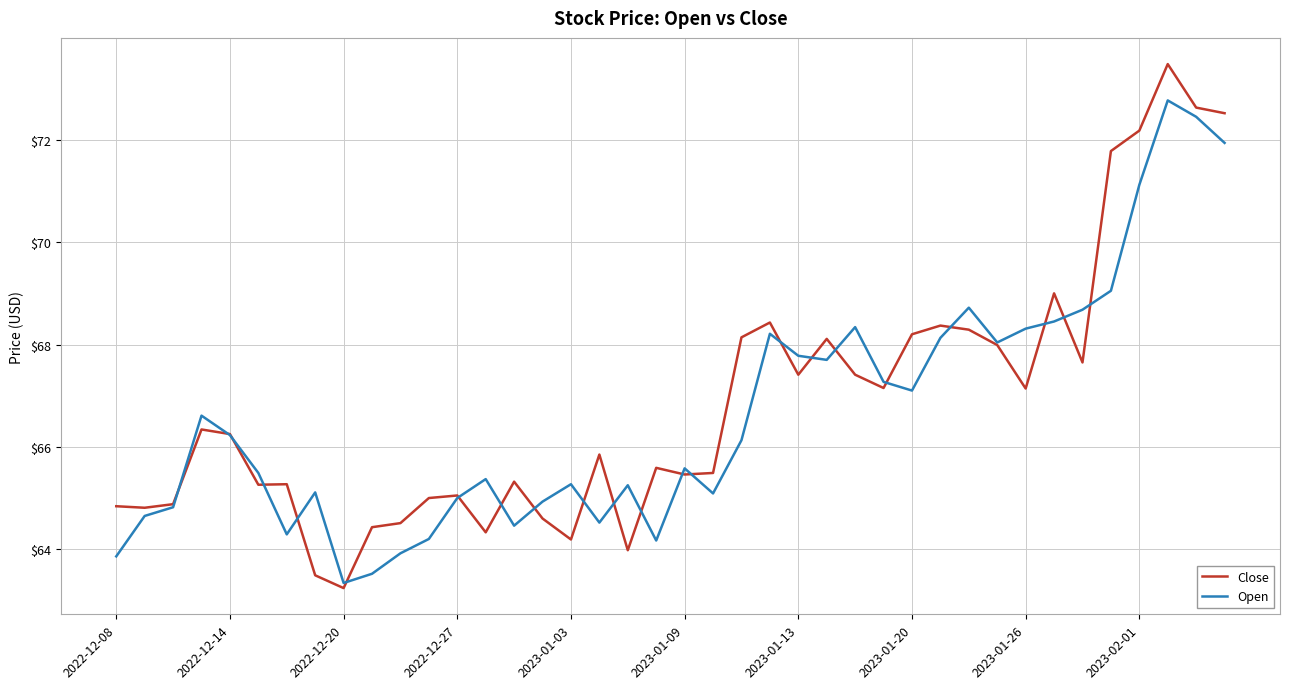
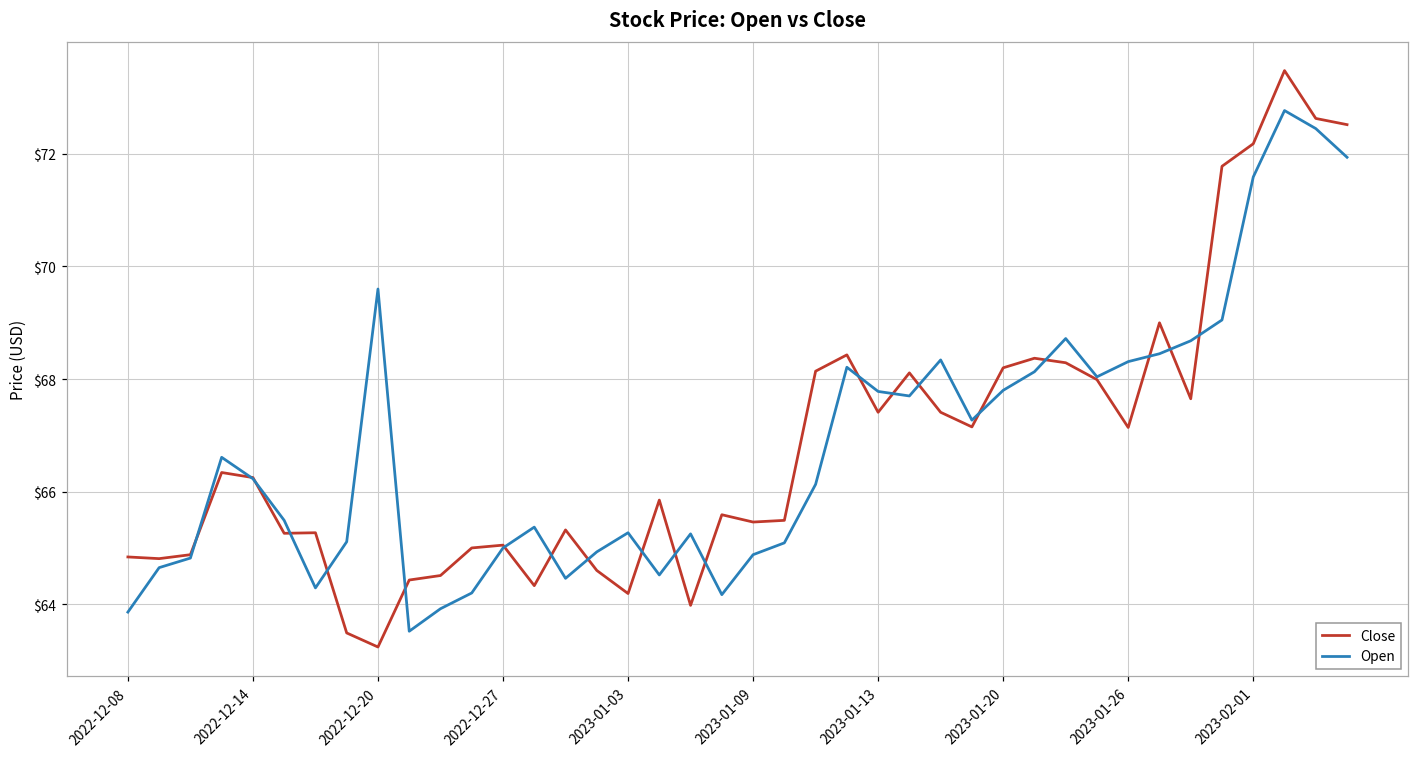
  {
    "Close": {
      "2022-12-08": "$64.8",
      "2022-12-20": "$63.2",
      "2023-01-03": "$64.2",
      "2023-01-09": "$65.5",
      "2023-01-13": "$67.4",
      "2023-01-20": "$68.2",
      "2023-01-26": "$67.1",
      "2023-02-01": "$72.2"
    },
    "Open": {
      "2022-12-08": "$63.9",
-     "2022-12-20": "$63.3",
+     "2022-12-20": "$69.6",
      "2023-01-03": "$65.3",
-     "2023-01-09": "$65.6",
+     "2023-01-09": "$64.9",
      "2023-01-13": "$67.8",
-     "2023-01-20": "$67.1",
+     "2023-01-20": "$67.8",
      "2023-01-26": "$68.3",
-     "2023-02-01": "$71.1"
+     "2023-02-01": "$71.6"
    }
  }
